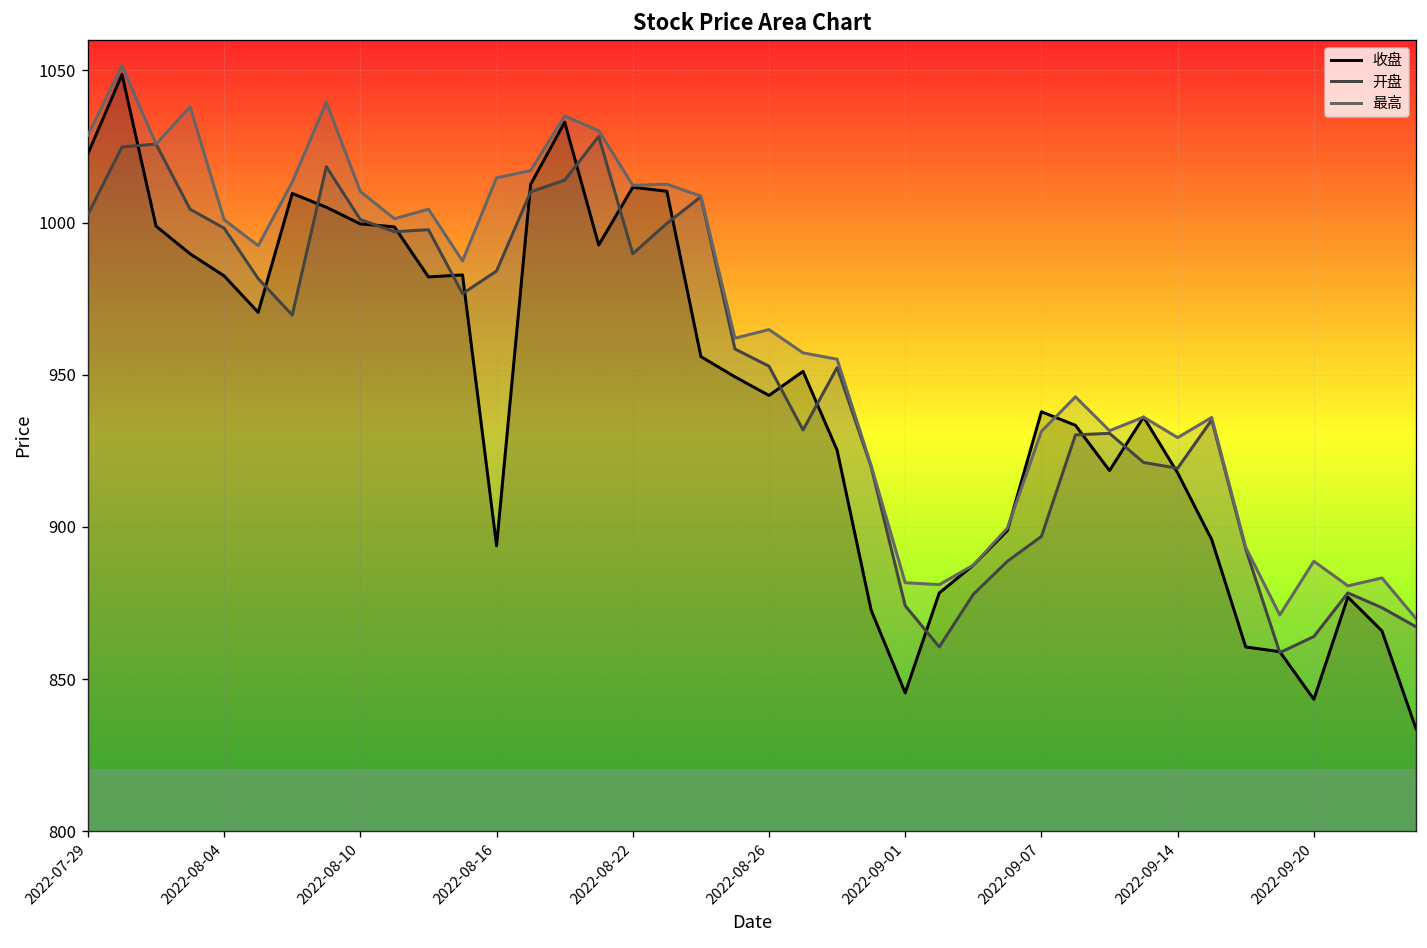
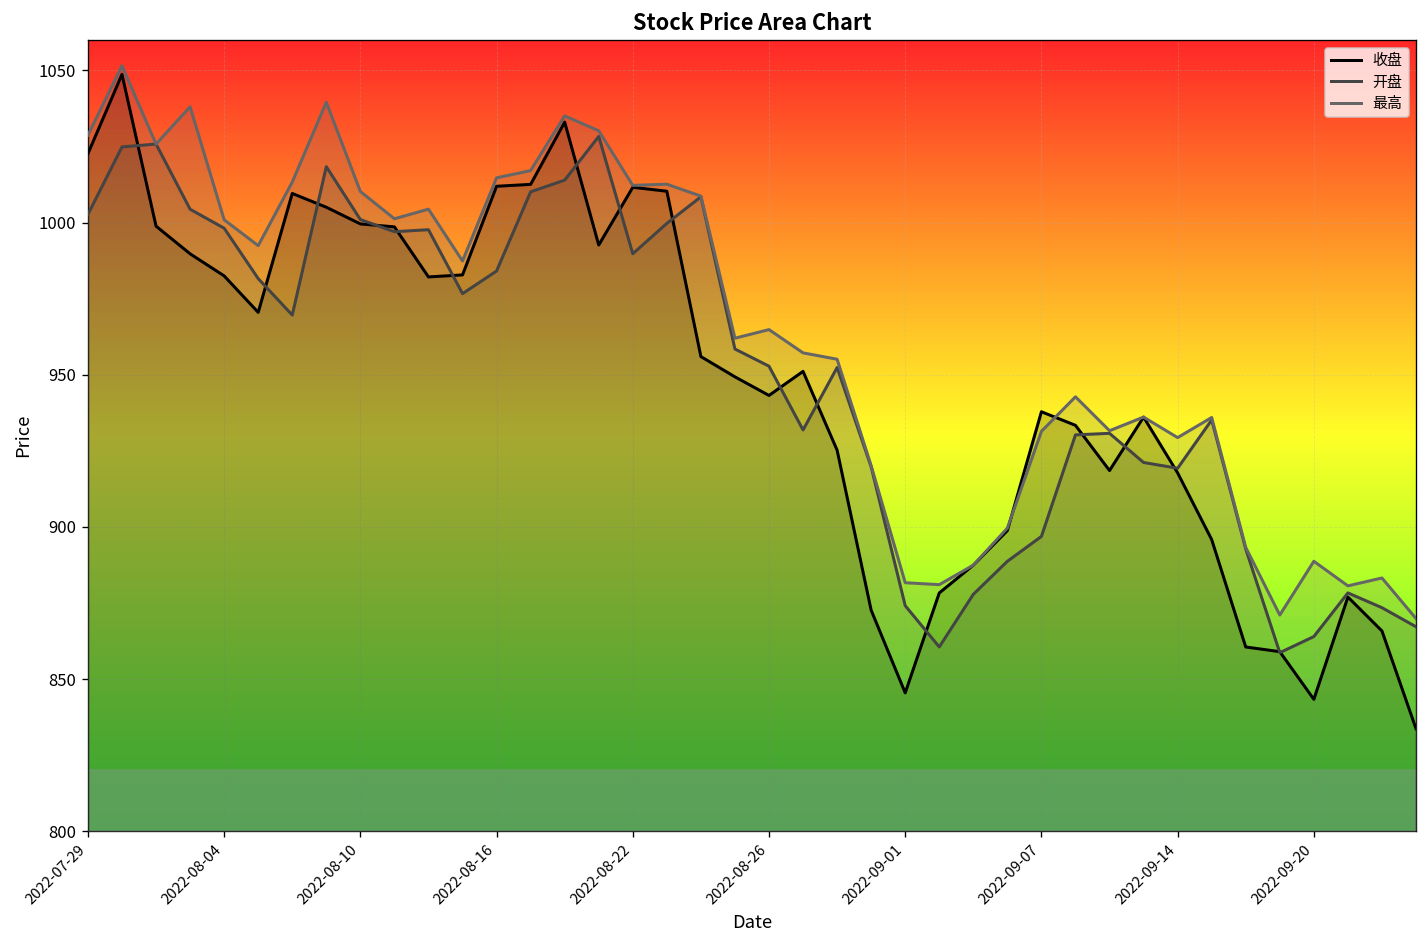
  {
    "收盘": {
      "2022-07-29": 1023,
      "2022-08-04": 982,
      "2022-08-10": 1000,
-     "2022-08-16": 894,
+     "2022-08-16": 1012,
      "2022-08-26": 943,
      "2022-09-01": 845,
      "2022-09-07": 938,
      "2022-09-14": 918,
      "2022-09-20": 843
    }
  }
